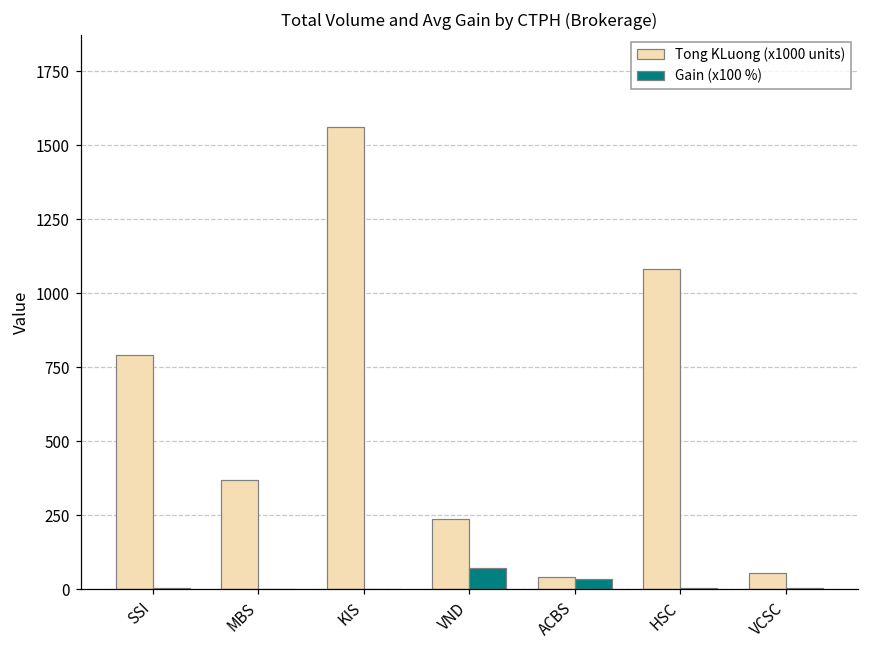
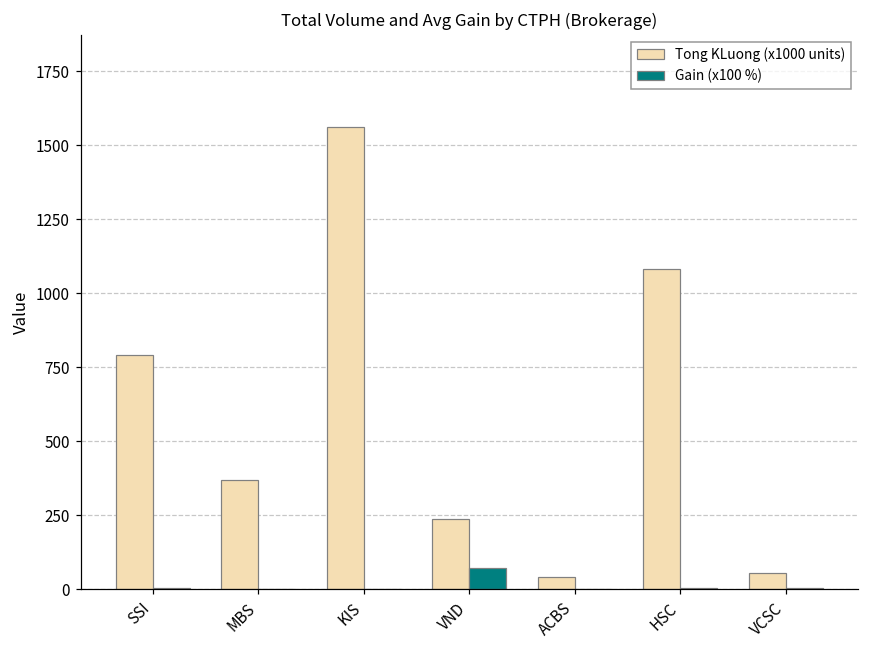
  {
    "Tong KLuong (x1000 units)": {
      "SSI": 790,
      "MBS": 370,
      "KIS": 1560,
      "VND": 240,
      "ACBS": 40,
      "HSC": 1080,
      "VCSC": 50
    },
    "Gain (x100 %)": {
      "VND": 70,
-     "ACBS": 40
+     "ACBS": 0
    }
  }
